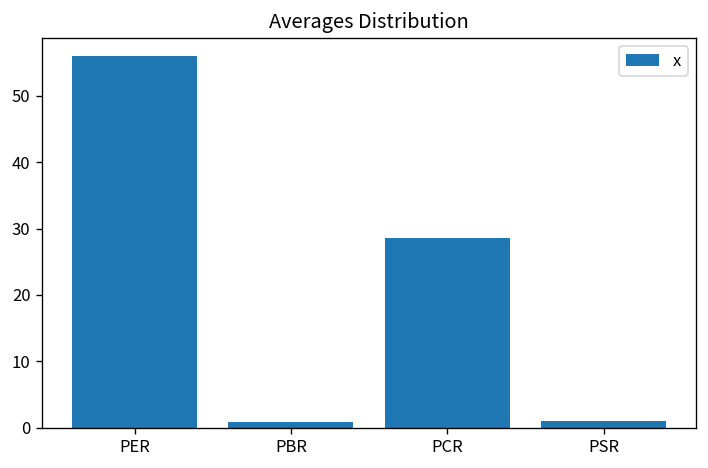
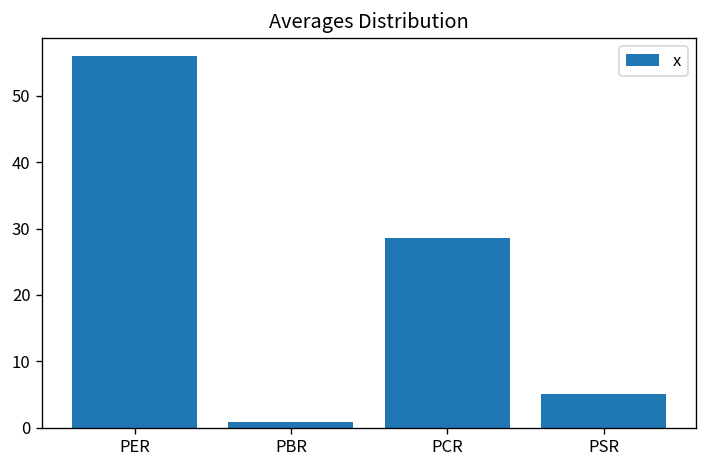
  {
    "PER": 56,
    "PBR": 1,
    "PCR": 29,
-   "PSR": 1
+   "PSR": 5
  }
